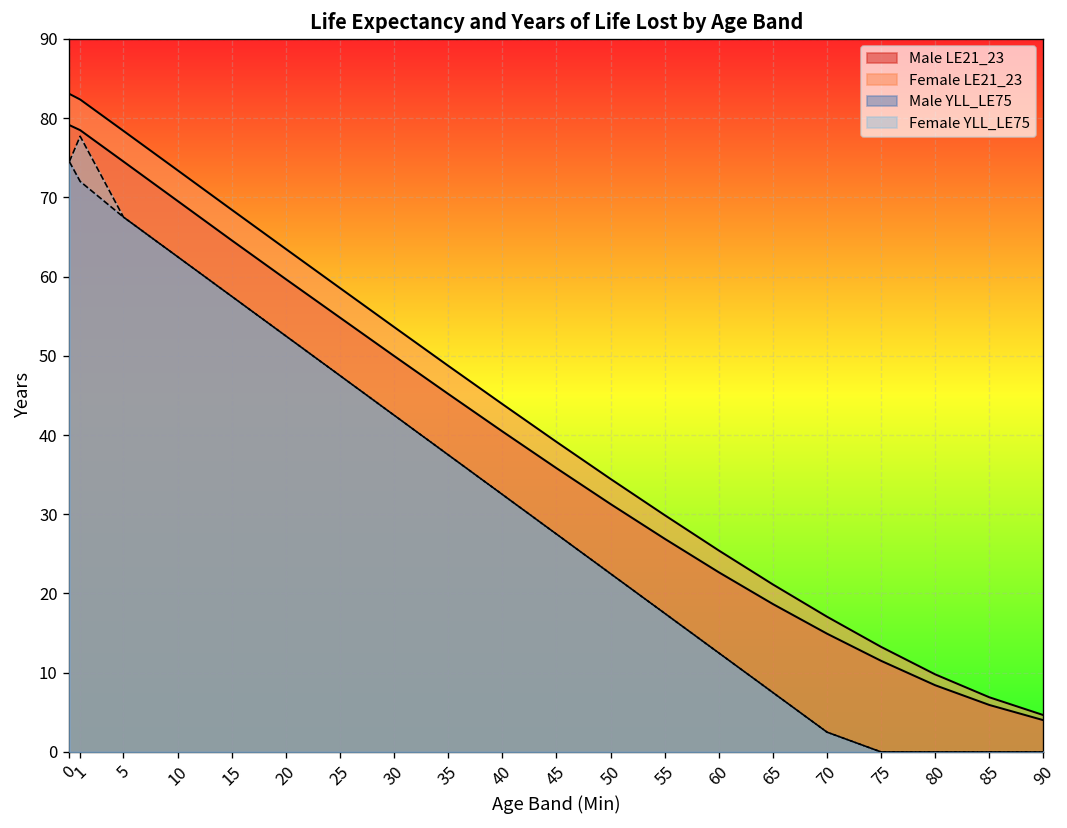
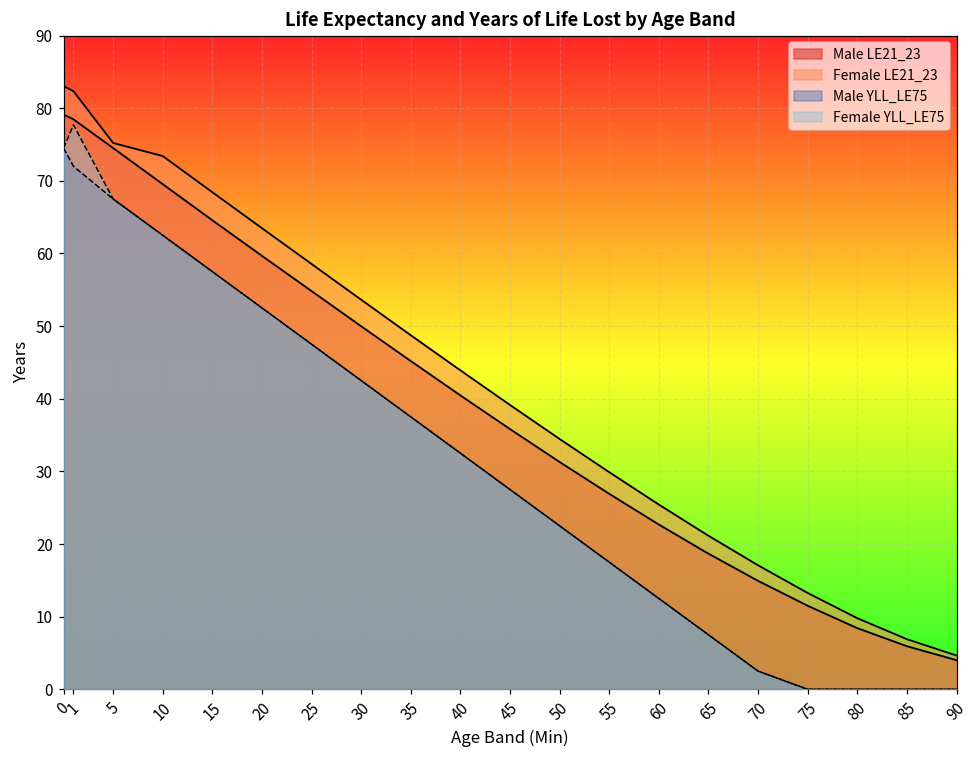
  {
    "Male LE21_23": {
      "0": 79,
      "1": 78,
      "5": 75,
      "10": 70,
      "15": 65,
      "20": 60,
      "25": 55,
      "30": 50,
      "35": 45,
      "40": 40,
      "45": 36,
      "50": 31,
      "55": 27,
      "60": 23,
      "65": 19,
      "70": 15,
      "75": 12,
      "80": 8,
      "85": 6,
      "90": 4
    },
    "Female LE21_23": {
      "0": 83,
      "1": 82,
-     "5": 78,
+     "5": 75,
      "10": 73,
      "15": 68,
      "20": 63,
      "25": 59,
      "30": 54,
      "35": 49,
      "40": 44,
      "45": 39,
      "50": 34,
      "55": 30,
      "60": 25,
      "65": 21,
      "70": 17,
      "75": 13,
      "80": 10,
      "85": 7,
      "90": 5
    },
    "Male YLL_LE75": {
      "1": 72
    },
    "Female YLL_LE75": {
      "1": 78
    }
  }
